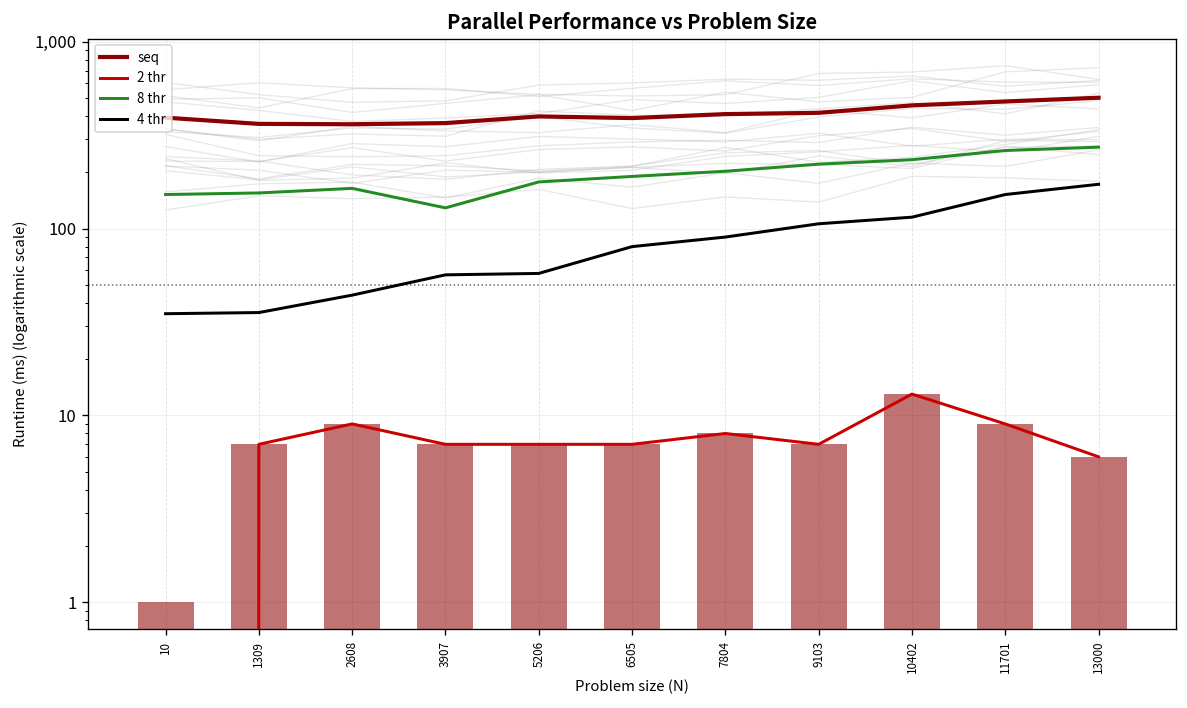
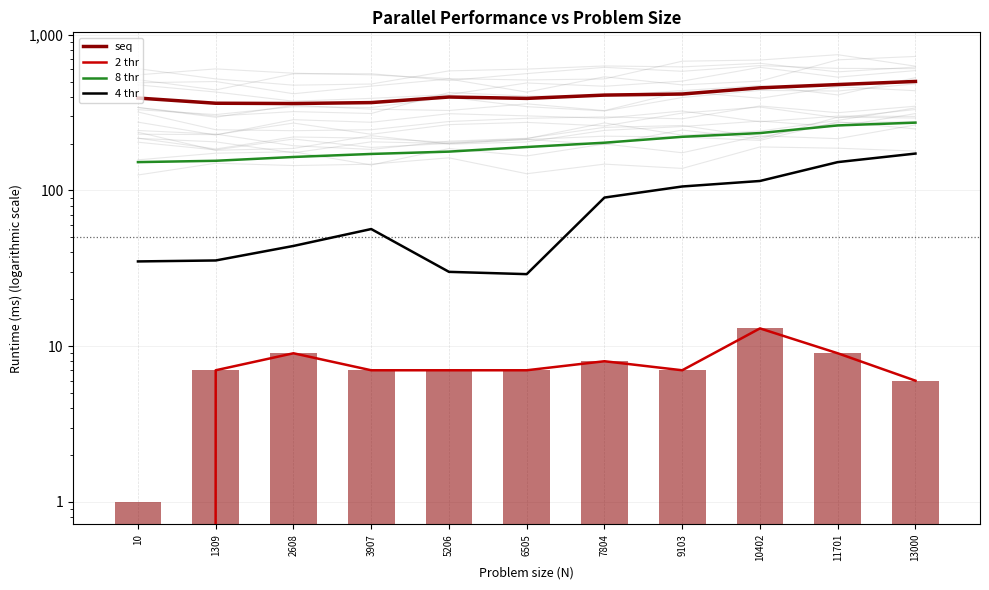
  {
    "2 thr": {
      "1309": 7,
      "2608": 9,
      "3907": 7,
      "5206": 7,
      "6505": 7,
      "7804": 8,
      "9103": 7,
      "10402": 13,
      "11701": 9,
      "13000": 6
    },
    "8 thr": {
      "2608": 160,
-     "3907": 130,
+     "3907": 170,
      "5206": 180,
      "6505": 190
    },
    "4 thr": {
      "10": 35,
      "1309": 36,
      "2608": 44,
      "3907": 57,
-     "5206": 58,
-     "6505": 80,
+     "5206": 30,
+     "6505": 29,
      "7804": 90,
      "9103": 110,
      "10402": 120,
      "11701": 150
    }
  }
